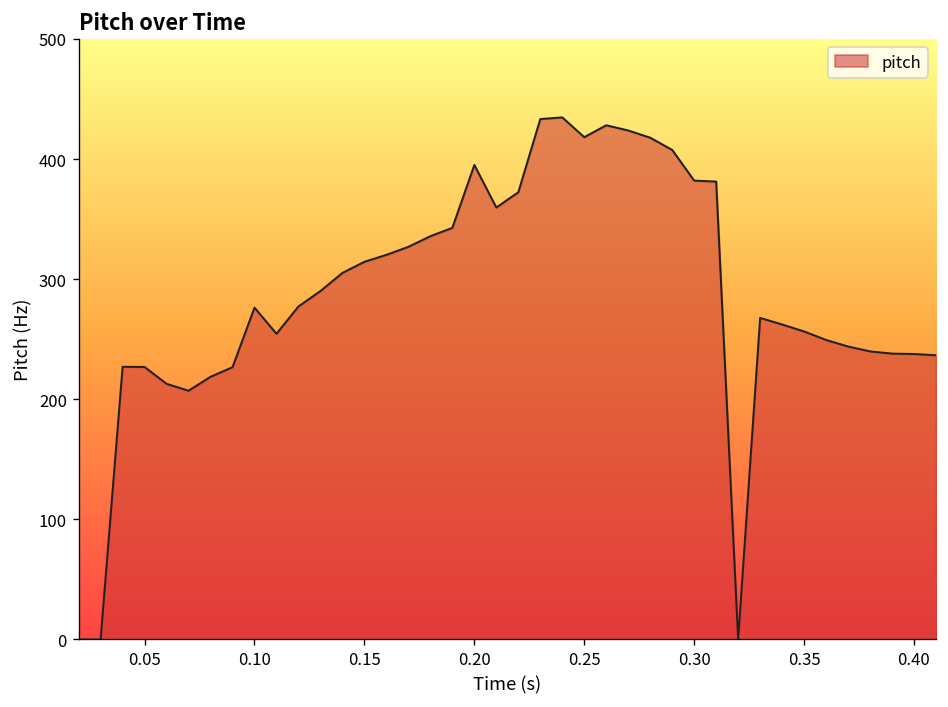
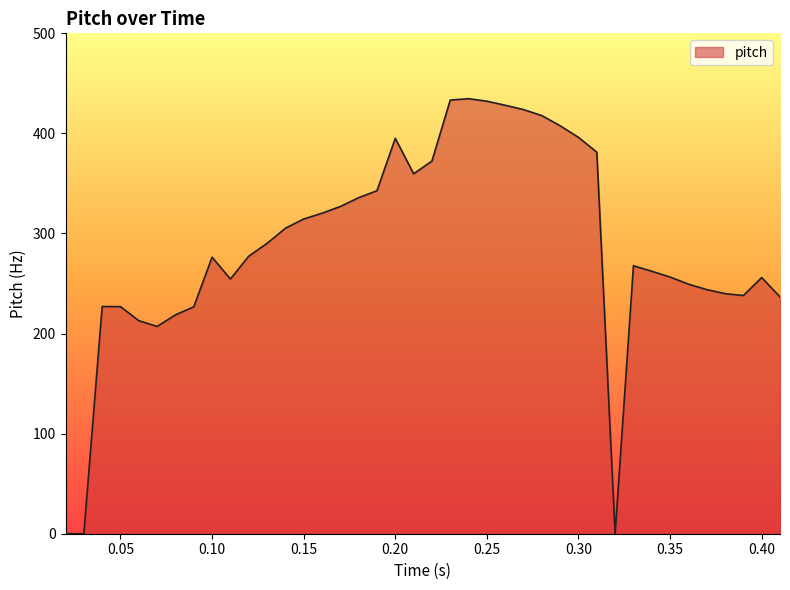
  {
    "0.05": 227,
    "0.10": 276,
    "0.15": 314,
    "0.20": 395,
-   "0.25": 418,
-   "0.30": 382,
+   "0.25": 432,
+   "0.30": 396,
    "0.35": 256,
-   "0.40": 238
+   "0.40": 256
  }
